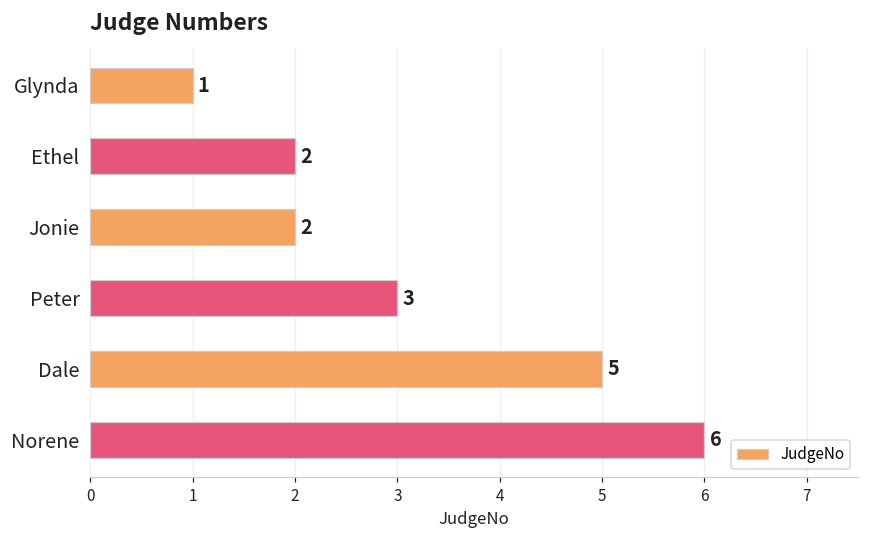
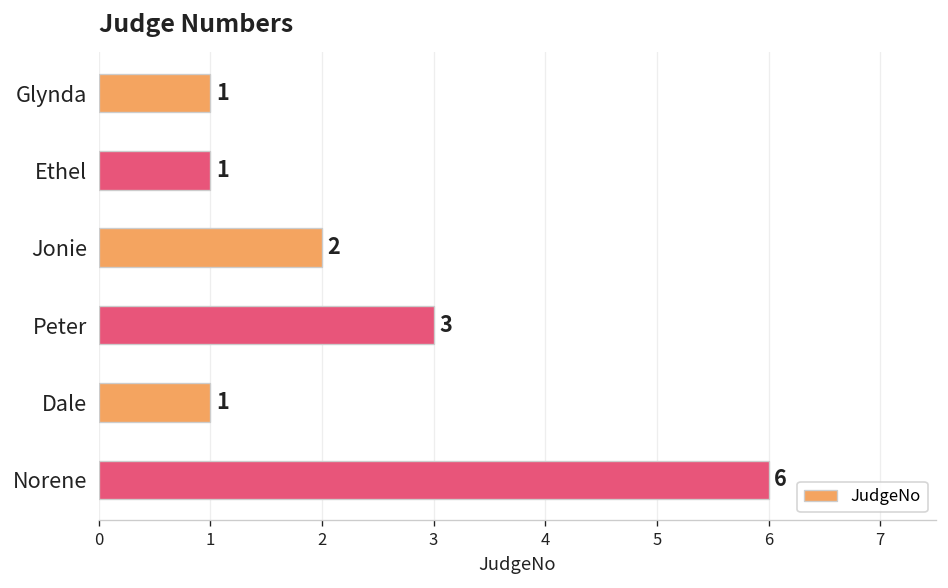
  {
    "Glynda": 1,
-   "Ethel": 2,
+   "Ethel": 1,
    "Jonie": 2,
    "Peter": 3,
-   "Dale": 5,
+   "Dale": 1,
    "Norene": 6
  }
